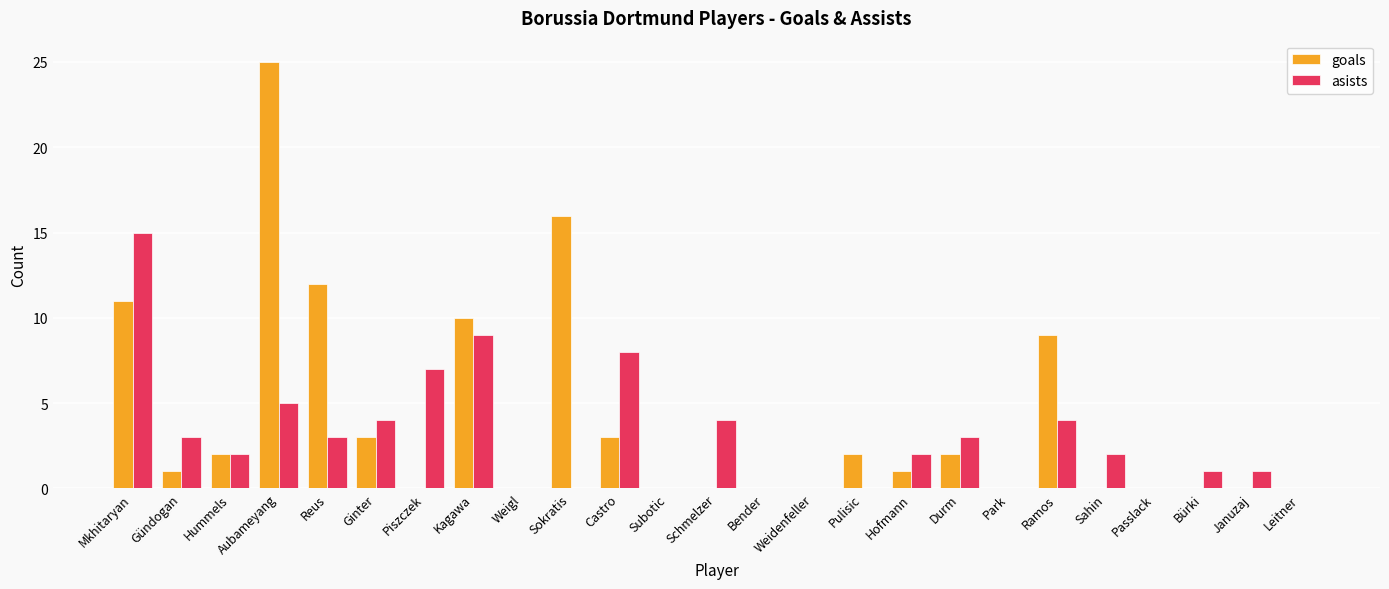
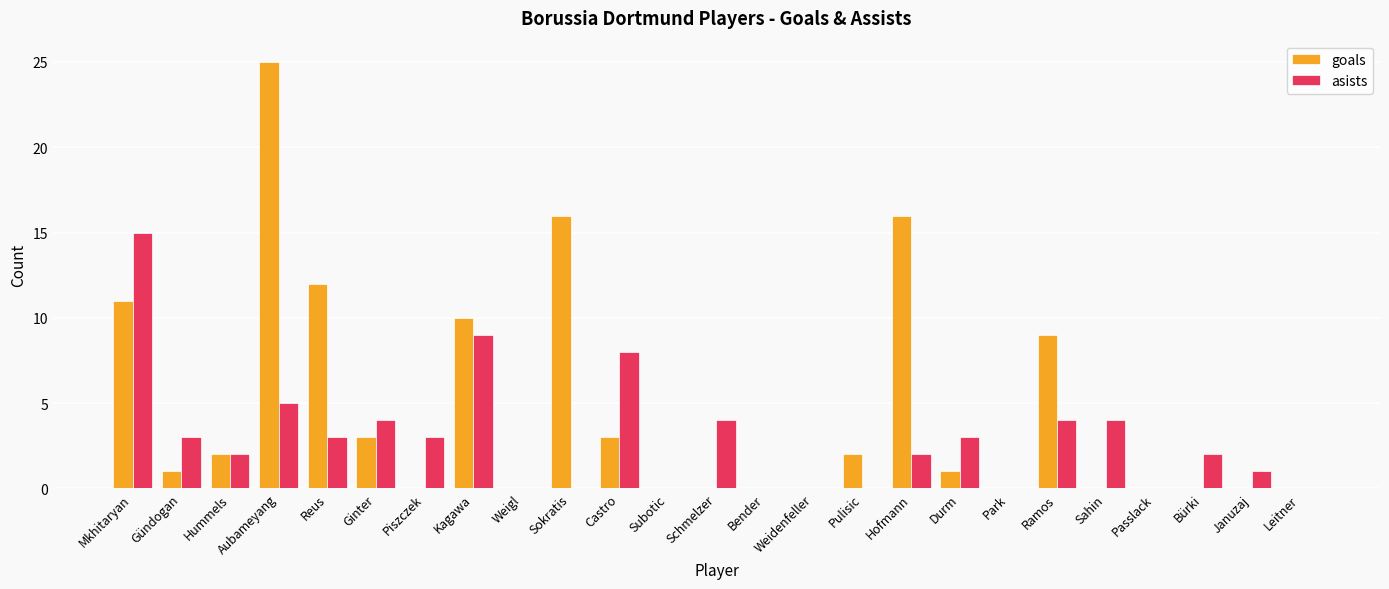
  {
    "goals": {
      "Mkhitaryan": 11,
      "Gündogan": 1,
      "Hummels": 2,
      "Aubameyang": 25,
      "Reus": 12,
      "Ginter": 3,
      "Piszczek": 0,
      "Kagawa": 10,
      "Weigl": 0,
      "Sokratis": 16,
      "Castro": 3,
      "Subotic": 0,
      "Schmelzer": 0,
      "Bender": 0,
      "Weidenfeller": 0,
      "Pulisic": 2,
-     "Hofmann": 1,
-     "Durm": 2,
+     "Hofmann": 16,
+     "Durm": 1,
      "Park": 0,
      "Ramos": 9,
      "Sahin": 0,
      "Passlack": 0,
      "Bürki": 0,
      "Januzaj": 0,
      "Leitner": 0
    },
    "asists": {
      "Mkhitaryan": 15,
      "Gündogan": 3,
      "Hummels": 2,
      "Aubameyang": 5,
      "Reus": 3,
      "Ginter": 4,
-     "Piszczek": 7,
+     "Piszczek": 3,
      "Kagawa": 9,
      "Weigl": 0,
      "Sokratis": 0,
      "Castro": 8,
      "Subotic": 0,
      "Schmelzer": 4,
      "Bender": 0,
      "Weidenfeller": 0,
      "Pulisic": 0,
      "Hofmann": 2,
      "Durm": 3,
      "Park": 0,
      "Ramos": 4,
-     "Sahin": 2,
+     "Sahin": 4,
      "Passlack": 0,
-     "Bürki": 1,
+     "Bürki": 2,
      "Januzaj": 1,
      "Leitner": 0
    }
  }
